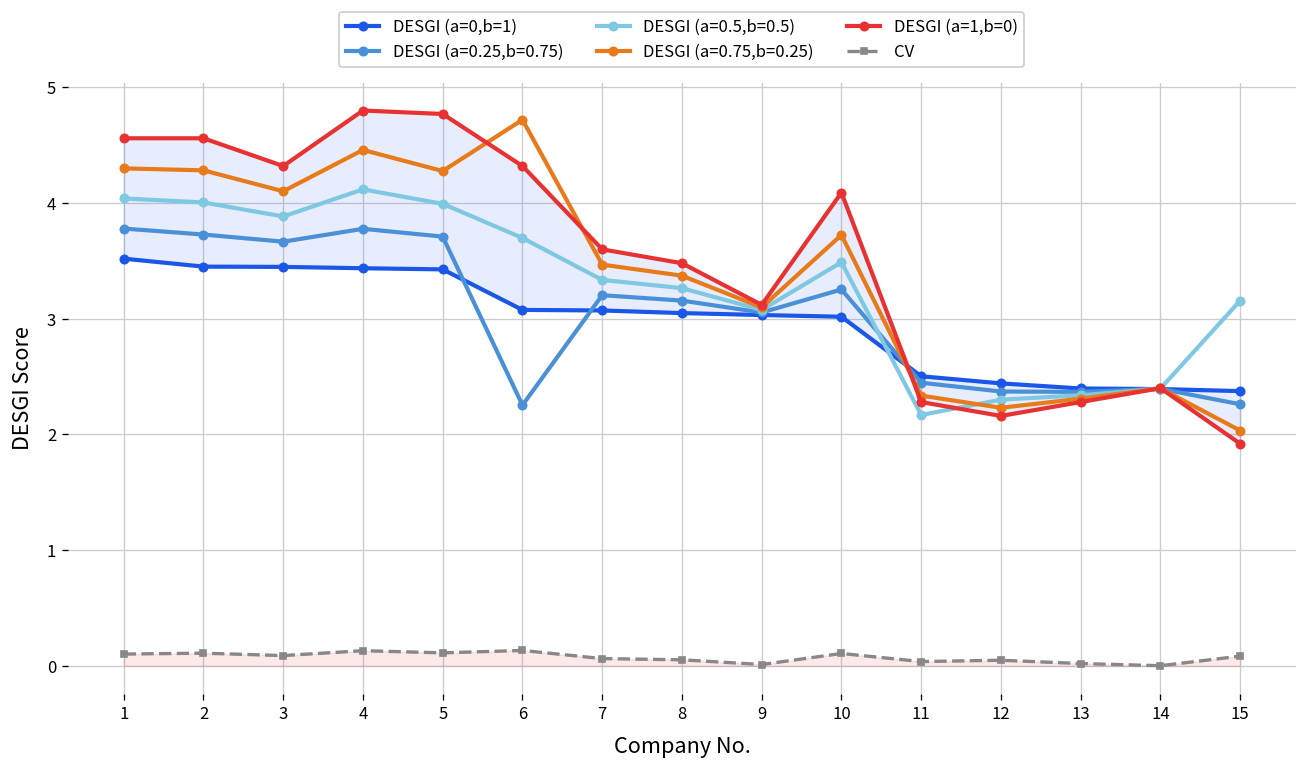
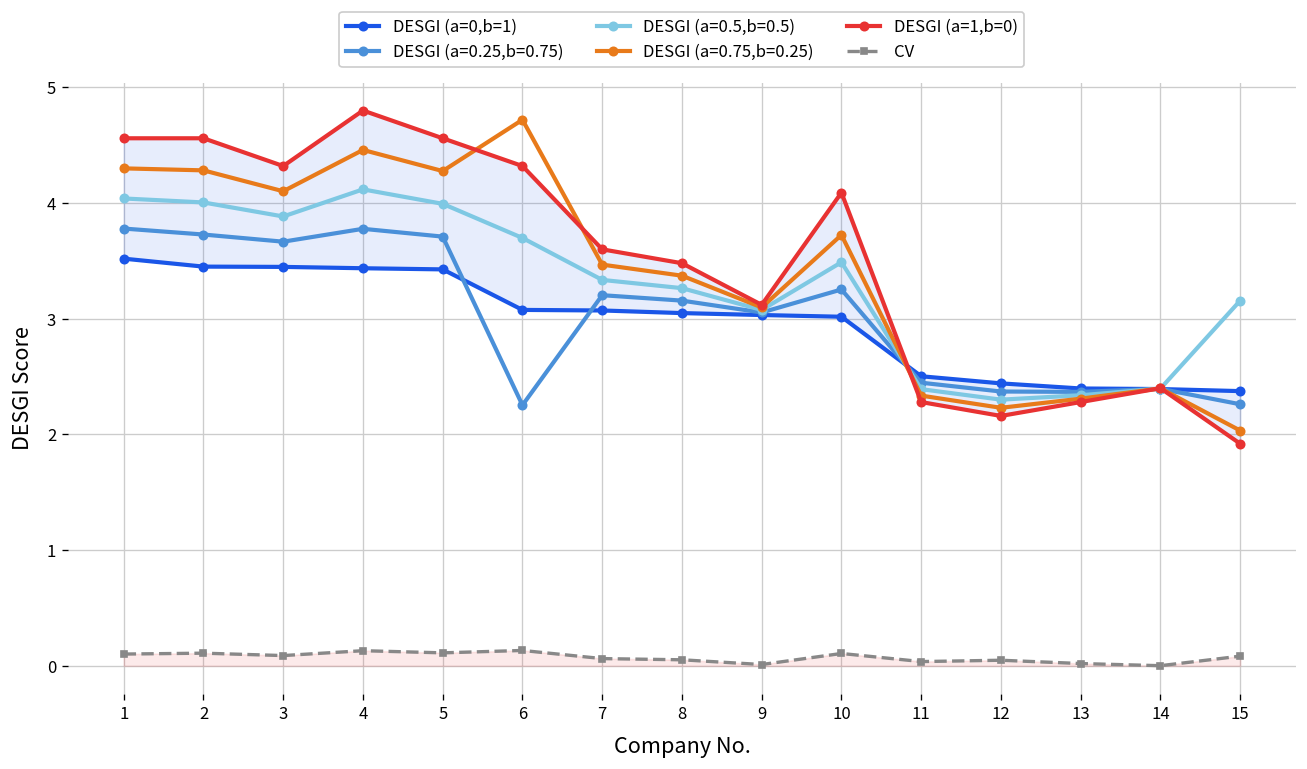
  {
    "DESGI (a=0.25,b=0.75)": {
      "1": 3.8,
      "2": 3.7,
      "3": 3.7,
      "4": 3.8,
      "5": 3.7,
      "6": 2.3,
      "7": 3.2,
      "8": 3.2,
      "10": 3.3,
      "11": 2.4,
      "12": 2.4,
      "13": 2.4,
      "15": 2.3
    },
    "DESGI (a=0.5,b=0.5)": {
      "1": 4.0,
      "2": 4.0,
      "3": 3.9,
      "4": 4.1,
      "5": 4.0,
      "6": 3.7,
      "7": 3.3,
      "8": 3.3,
      "10": 3.5,
-     "11": 2.2,
+     "11": 2.4,
      "12": 2.3,
      "13": 2.3,
      "15": 3.2
    },
    "DESGI (a=0.75,b=0.25)": {
      "1": 4.3,
      "2": 4.3,
      "3": 4.1,
      "4": 4.5,
      "5": 4.3,
      "6": 4.7,
      "7": 3.5,
      "8": 3.4,
      "10": 3.7,
      "11": 2.3,
      "12": 2.2,
      "13": 2.3,
      "15": 2.0
    },
    "DESGI (a=1,b=0)": {
-     "5": 4.8,
+     "5": 4.6,
      "11": 2.3,
      "12": 2.2,
      "13": 2.3,
      "15": 1.9
    },
    "CV": {
      "1": 0.1,
      "2": 0.1,
      "3": 0.1,
      "4": 0.1,
      "5": 0.1,
      "6": 0.1,
      "7": 0.1,
      "8": 0.1,
      "9": 0.0,
      "10": 0.1,
      "11": 0.0,
      "12": 0.0,
      "13": 0.0,
      "14": 0.0,
      "15": 0.1
    }
  }
